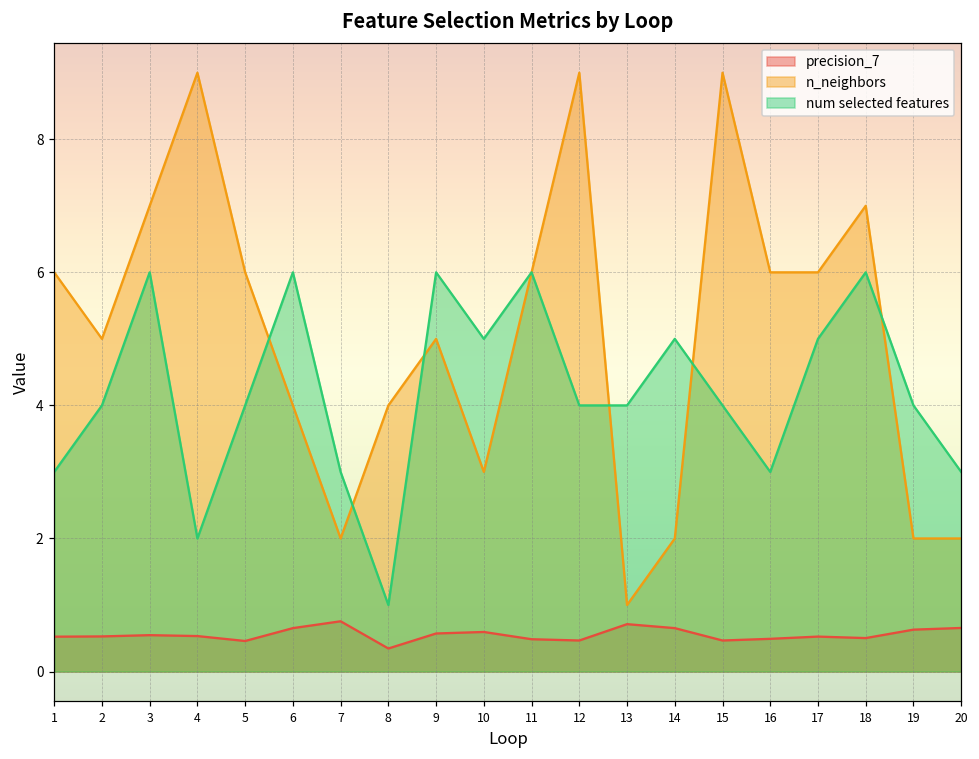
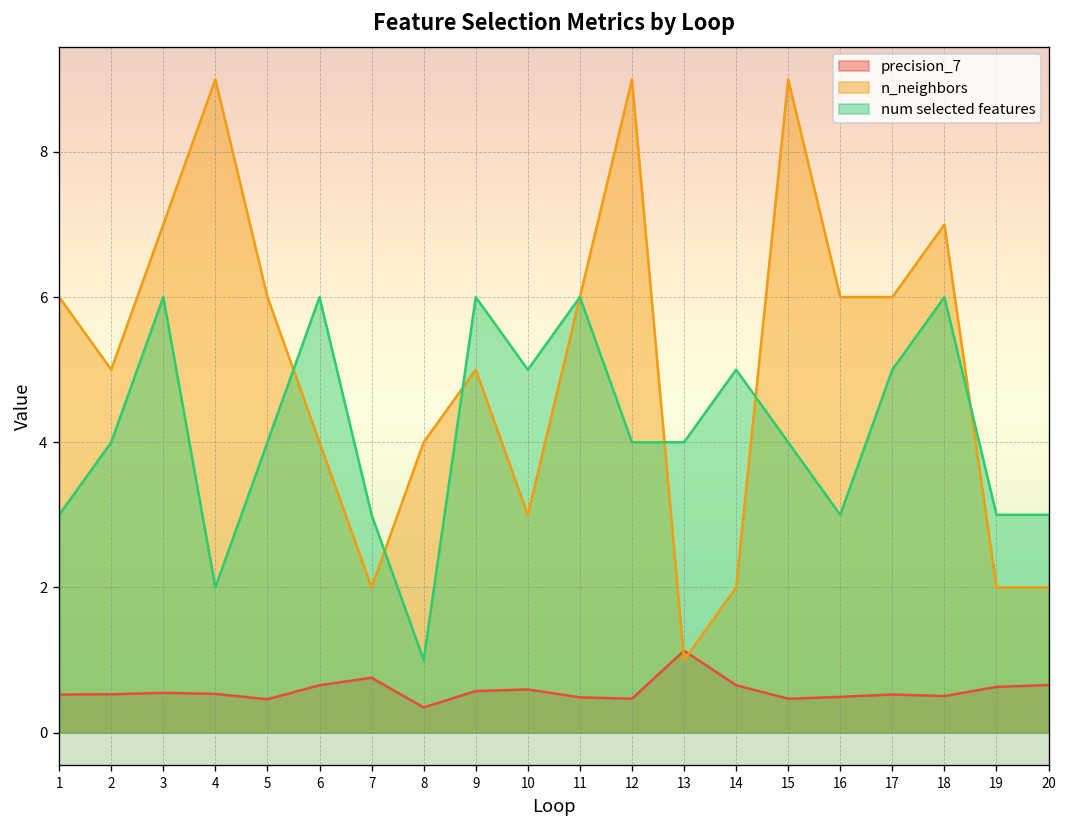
  {
    "precision_7": {
      "1": 0.5,
      "2": 0.5,
      "3": 0.5,
      "4": 0.5,
      "5": 0.5,
      "6": 0.7,
      "7": 0.8,
      "8": 0.3,
      "9": 0.6,
      "10": 0.6,
      "11": 0.5,
      "12": 0.5,
-     "13": 0.7,
+     "13": 1.1,
      "14": 0.7,
      "15": 0.5,
      "16": 0.5,
      "17": 0.5,
      "18": 0.5,
      "19": 0.6,
      "20": 0.7
    },
    "n_neighbors": {
      "1": 6.0,
      "2": 5.0,
      "3": 7.0,
      "4": 9.0,
      "5": 6.0,
      "6": 4.0,
      "7": 2.0,
      "8": 4.0,
      "9": 5.0,
      "10": 3.0,
      "12": 9.0,
      "13": 1.0,
      "14": 2.0,
      "15": 9.0,
      "16": 6.0,
      "17": 6.0,
      "18": 7.0,
      "19": 2.0,
      "20": 2.0
    },
    "num selected features": {
      "1": 3,
      "2": 4,
      "3": 6,
      "4": 2,
      "5": 4,
      "6": 6,
      "7": 3,
      "8": 1,
      "9": 6,
      "10": 5,
      "12": 4,
      "13": 4,
      "14": 5,
      "15": 4,
      "16": 3,
      "17": 5,
      "18": 6,
-     "19": 4,
+     "19": 3,
      "20": 3
    }
  }
